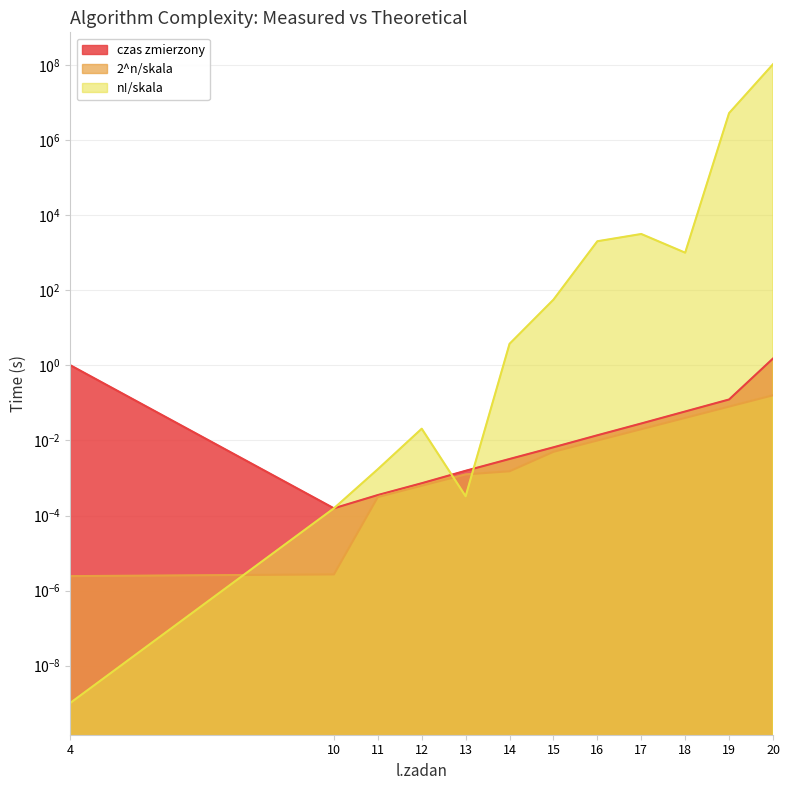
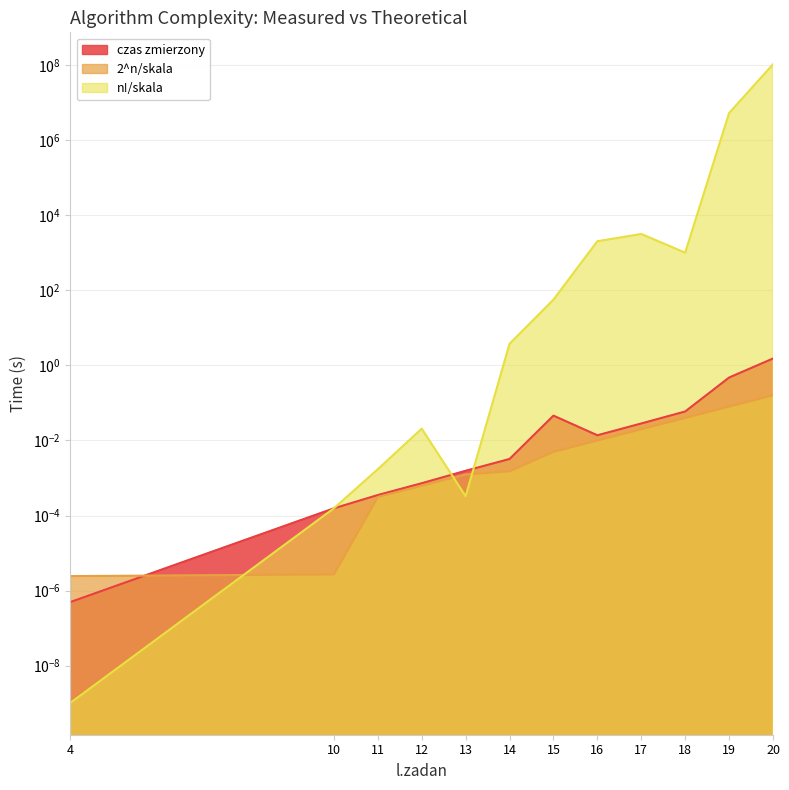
  {
    "czas zmierzony": {
-     "4": 1,
+     "4": 0,
      "13": 0.0016,
      "14": 0.003,
-     "15": 0.007,
+     "15": 0.05,
      "16": 0.014,
      "17": 0.03,
      "18": 0.06,
-     "19": 0.12,
+     "19": 0.5,
      "20": 1.5
    },
    "2^n/skala": {
      "4": 0.000002,
      "10": 0.000003,
      "13": 0.0012,
      "14": 0.0015,
      "15": 0.005,
      "16": 0.010,
      "17": 0.02,
      "18": 0.04,
      "19": 0.08,
      "20": 0.16
    },
    "n!/skala": {
      "4": 0.0000000010,
      "11": 0.002,
      "12": 0.02,
      "13": 0.0003,
      "14": 4,
      "15": 60,
      "16": 2000,
      "17": 3000,
      "18": 1000,
      "19": 5000000,
      "20": 100000000
    }
  }
